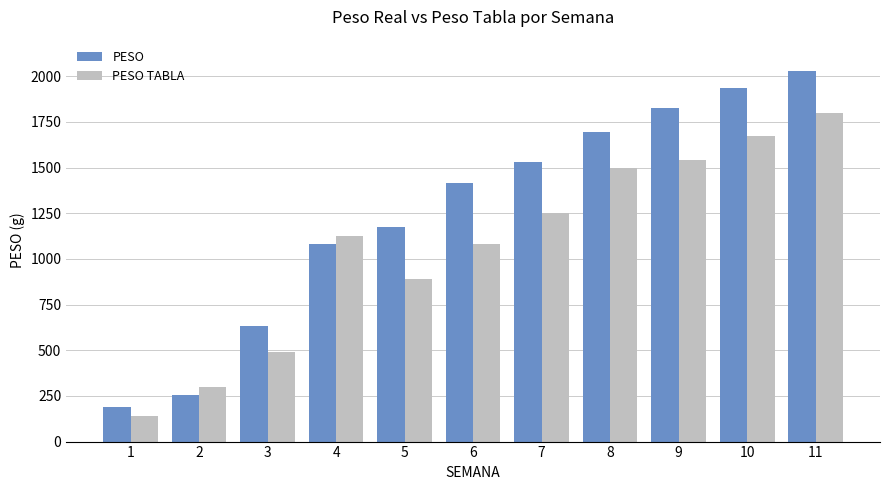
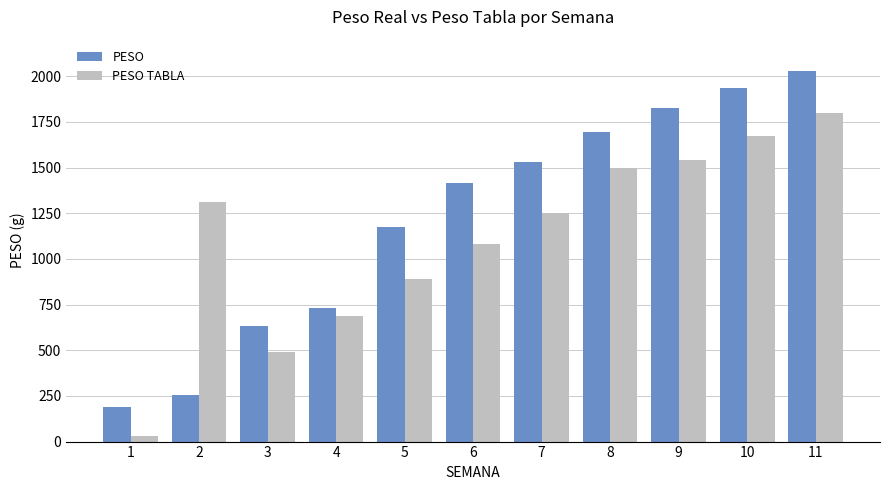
  {
    "PESO": {
      "1": 190,
      "2": 250,
      "3": 630,
-     "4": 1080,
+     "4": 730,
      "5": 1180,
      "6": 1420,
      "7": 1530,
      "8": 1700,
      "9": 1820,
      "10": 1940,
      "11": 2030
    },
    "PESO TABLA": {
-     "1": 140,
-     "2": 300,
+     "1": 30,
+     "2": 1310,
      "3": 490,
-     "4": 1120,
+     "4": 690,
      "5": 890,
      "6": 1080,
      "7": 1250,
      "8": 1500,
      "9": 1540,
      "10": 1670,
      "11": 1800
    }
  }
